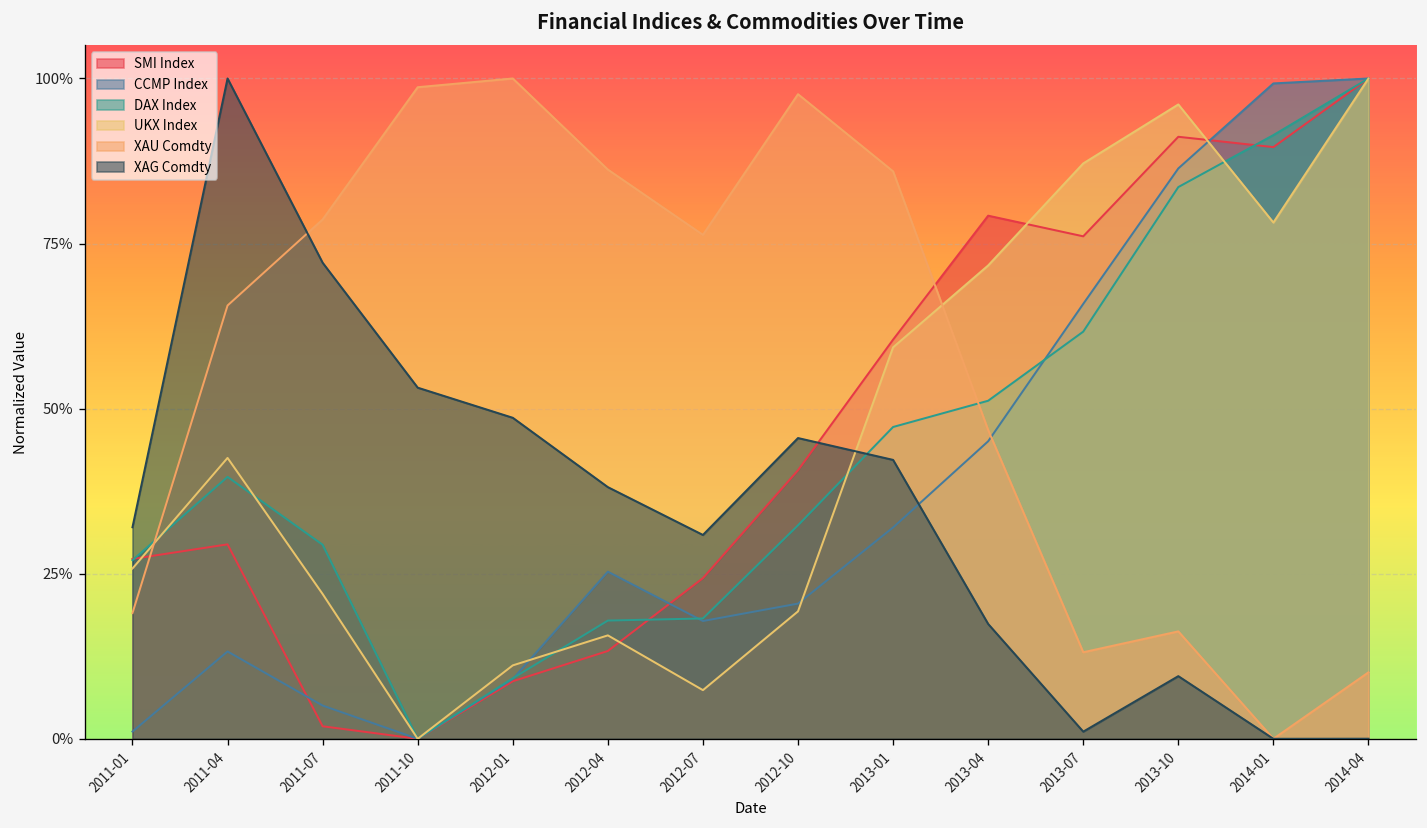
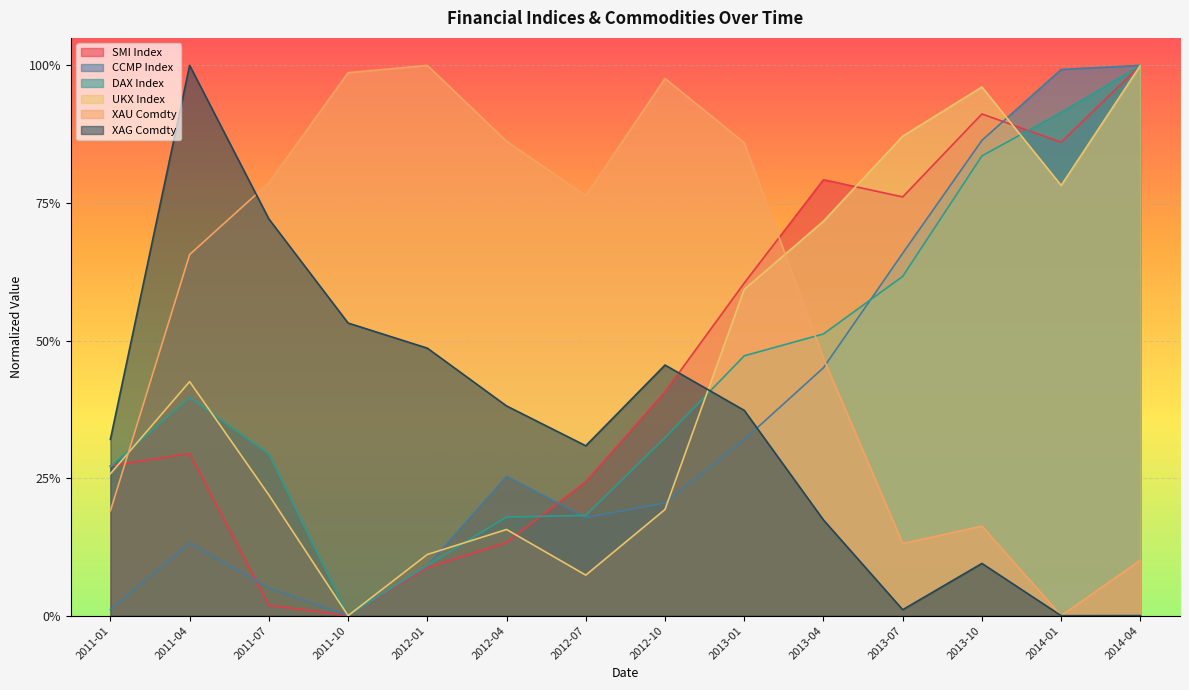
  {
    "SMI Index": {
      "2011-04": "29%",
      "2011-07": "2%",
      "2012-04": "13%",
      "2012-07": "24%",
      "2012-10": "41%",
      "2013-01": "60%",
      "2013-04": "79%",
      "2013-07": "76%",
      "2013-10": "91%",
-     "2014-01": "90%"
+     "2014-01": "86%"
    },
    "XAG Comdty": {
      "2011-01": "32%",
      "2011-04": "100%",
      "2011-07": "72%",
      "2011-10": "53%",
      "2012-01": "49%",
      "2012-04": "38%",
      "2012-07": "31%",
      "2012-10": "46%",
-     "2013-01": "42%",
+     "2013-01": "37%",
      "2013-04": "17%",
      "2013-07": "1%",
      "2013-10": "9%",
      "2014-04": "0%"
    }
  }
